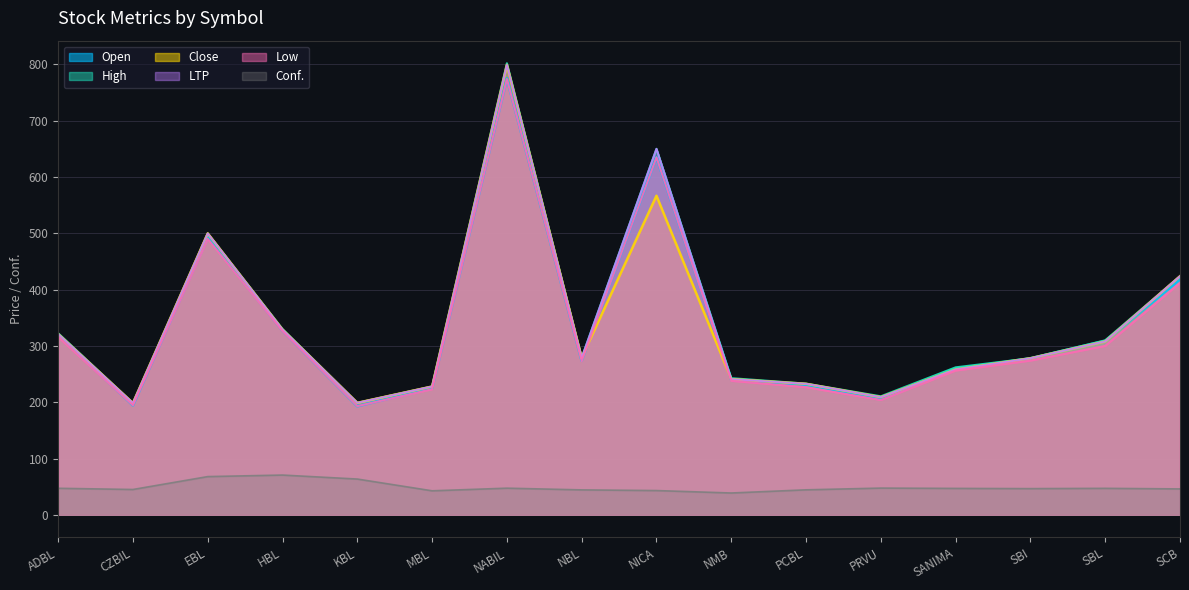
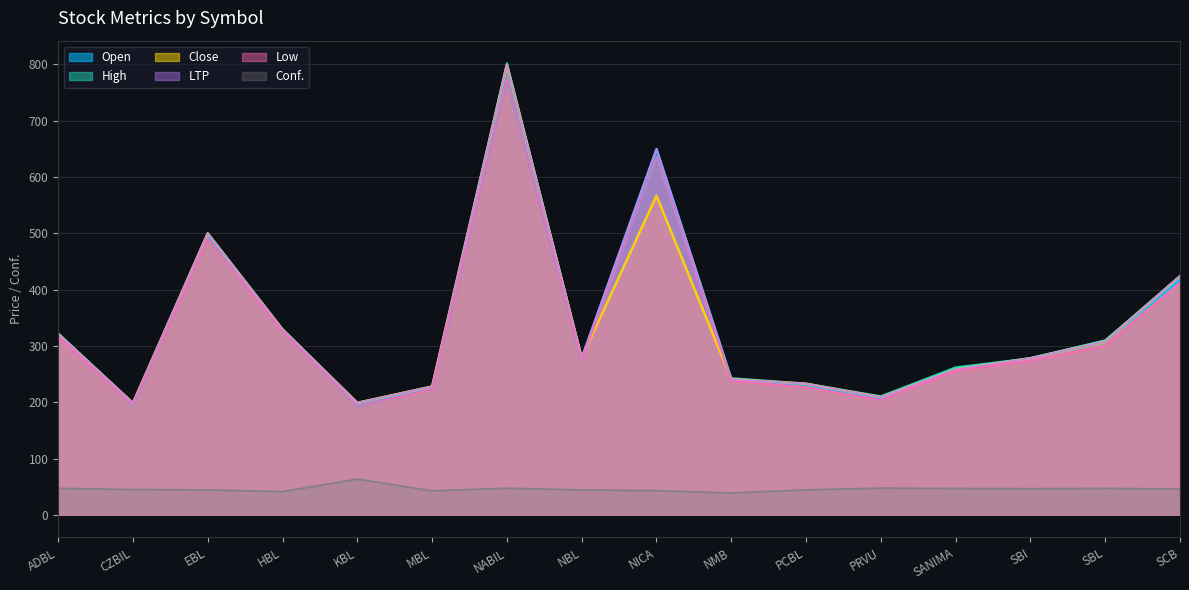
  {
    "Open": {
      "SCB": 420
    },
    "Close": {
      "NICA": 570
    },
    "Low": {
      "PCBL": 230,
      "SBL": 300,
      "SCB": 410
    },
    "Conf.": {
      "ADBL": 50,
      "CZBIL": 40,
-     "EBL": 70,
-     "HBL": 70,
+     "EBL": 40,
+     "HBL": 40,
      "KBL": 60,
      "MBL": 40,
      "NABIL": 50,
      "NBL": 40,
      "NICA": 40,
      "NMB": 40,
      "PCBL": 40,
      "PRVU": 50,
      "SANIMA": 50,
      "SBI": 50,
      "SBL": 50,
      "SCB": 50
    }
  }
